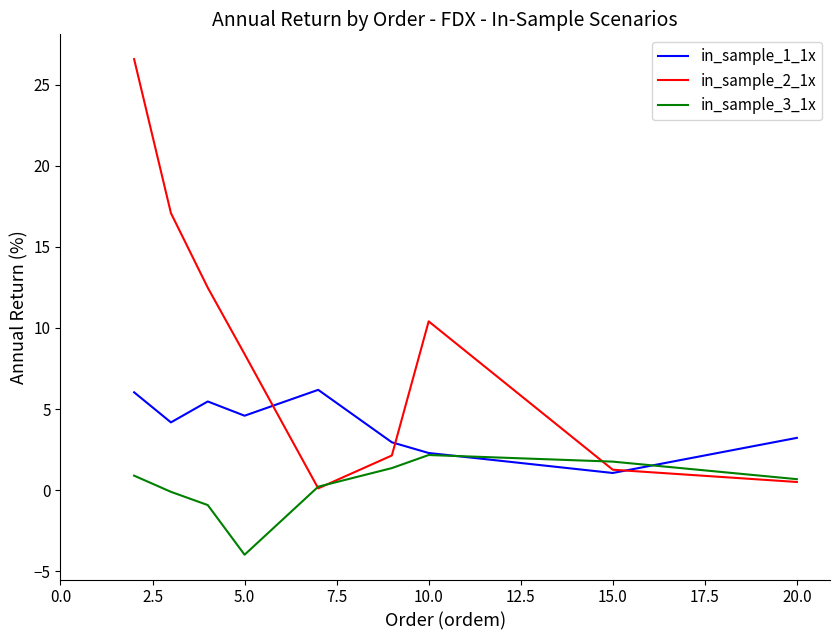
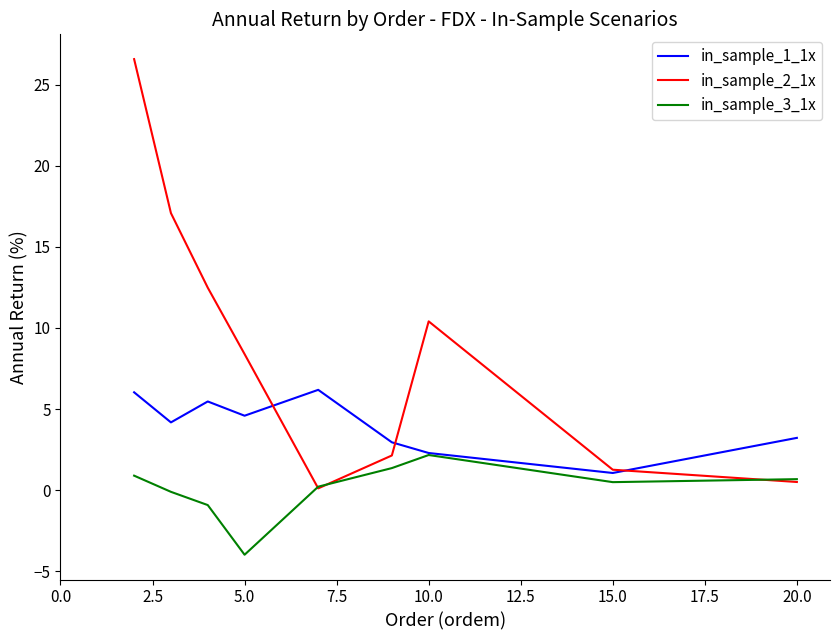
  {
    "in_sample_1_1x": {
      "5.0": 4.6,
      "15.0": 1.1,
      "20.0": 3.2
    },
    "in_sample_2_1x": {
      "5.0": 8.4,
      "10.0": 10.4,
      "15.0": 1.3,
      "20.0": 0.5
    },
    "in_sample_3_1x": {
      "5.0": -4.0,
-     "15.0": 1.8,
+     "15.0": 0.5,
      "20.0": 0.7
    }
  }
